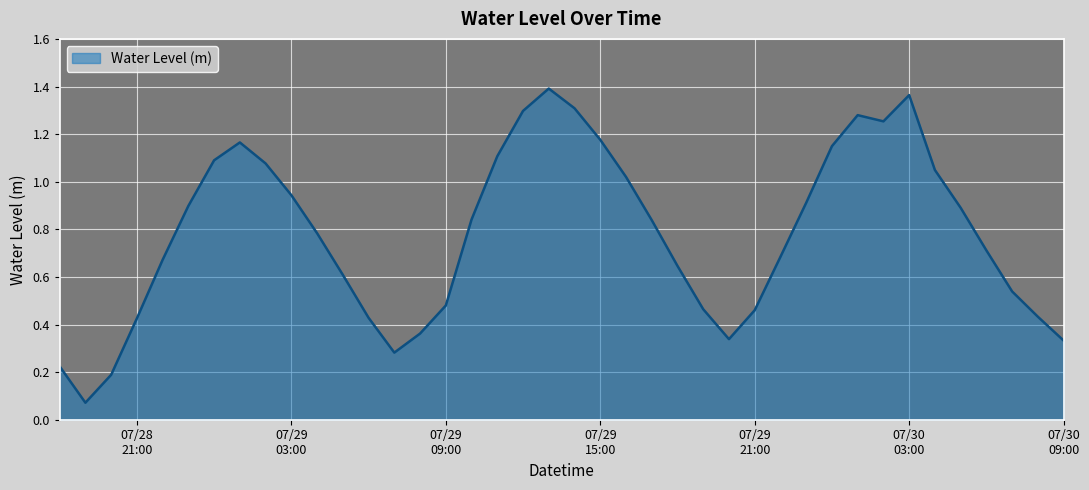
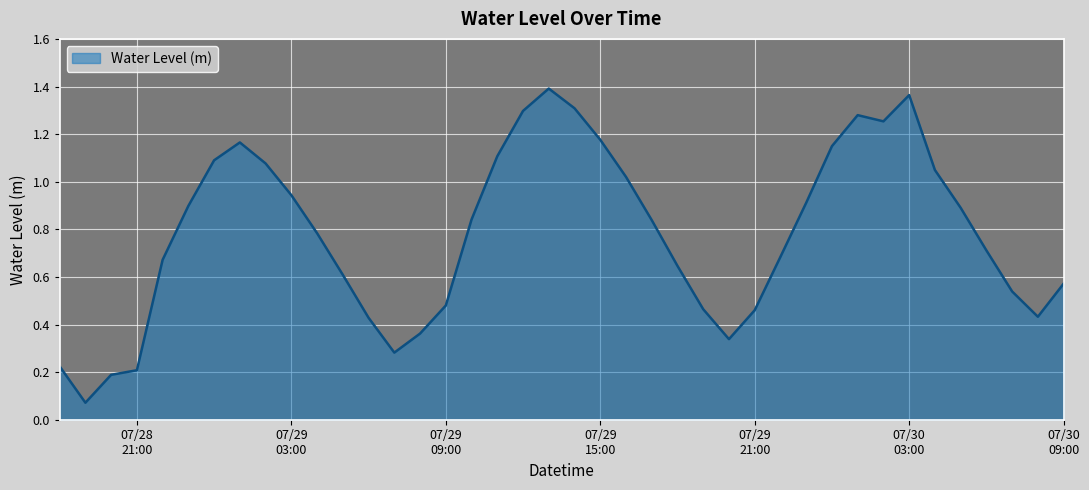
  {
-   "07/28 21:00": 0.43,
+   "07/28 21:00": 0.21,
    "07/29 03:00": 0.94,
    "07/29 09:00": 0.48,
    "07/29 15:00": 1.18,
    "07/29 21:00": 0.46,
    "07/30 03:00": 1.36,
-   "07/30 09:00": 0.33
+   "07/30 09:00": 0.57
  }
